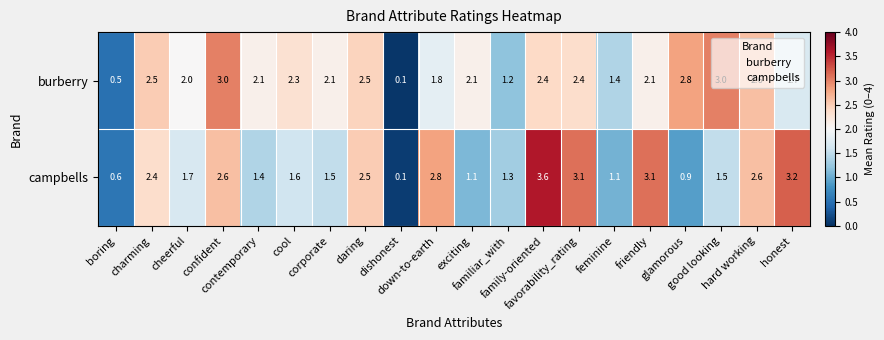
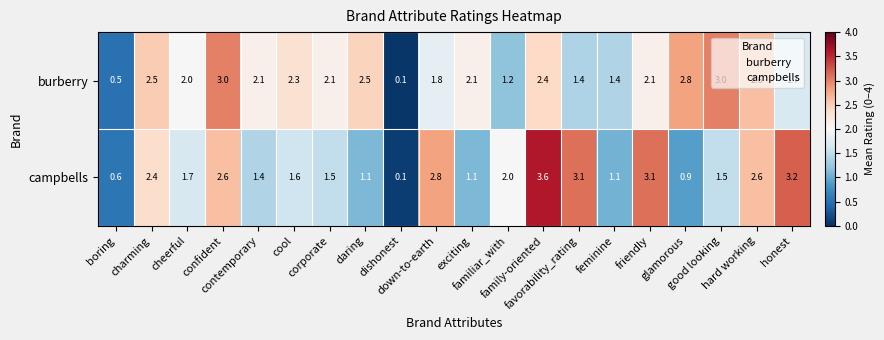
  {
    "burberry": {
      "boring": 0.5,
      "charming": 2.5,
      "cheerful": 2.0,
      "confident": 3.0,
      "contemporary": 2.1,
      "cool": 2.3,
      "corporate": 2.1,
      "daring": 2.5,
      "dishonest": 0.1,
      "down-to-earth": 1.8,
      "exciting": 2.1,
      "familiar_with": 1.2,
      "family-oriented": 2.4,
-     "favorability_rating": 2.4,
+     "favorability_rating": 1.4,
      "feminine": 1.4,
      "friendly": 2.1,
      "glamorous": 2.8
    },
    "campbells": {
      "boring": 0.6,
      "charming": 2.4,
      "cheerful": 1.7,
      "confident": 2.6,
      "contemporary": 1.4,
      "cool": 1.6,
      "corporate": 1.5,
-     "daring": 2.5,
+     "daring": 1.1,
      "dishonest": 0.1,
      "down-to-earth": 2.8,
      "exciting": 1.1,
-     "familiar_with": 1.3,
+     "familiar_with": 2.0,
      "family-oriented": 3.6,
      "favorability_rating": 3.1,
      "feminine": 1.1,
      "friendly": 3.1,
      "glamorous": 0.9,
      "good looking": 1.5,
      "hard working": 2.6,
      "honest": 3.2
    }
  }
